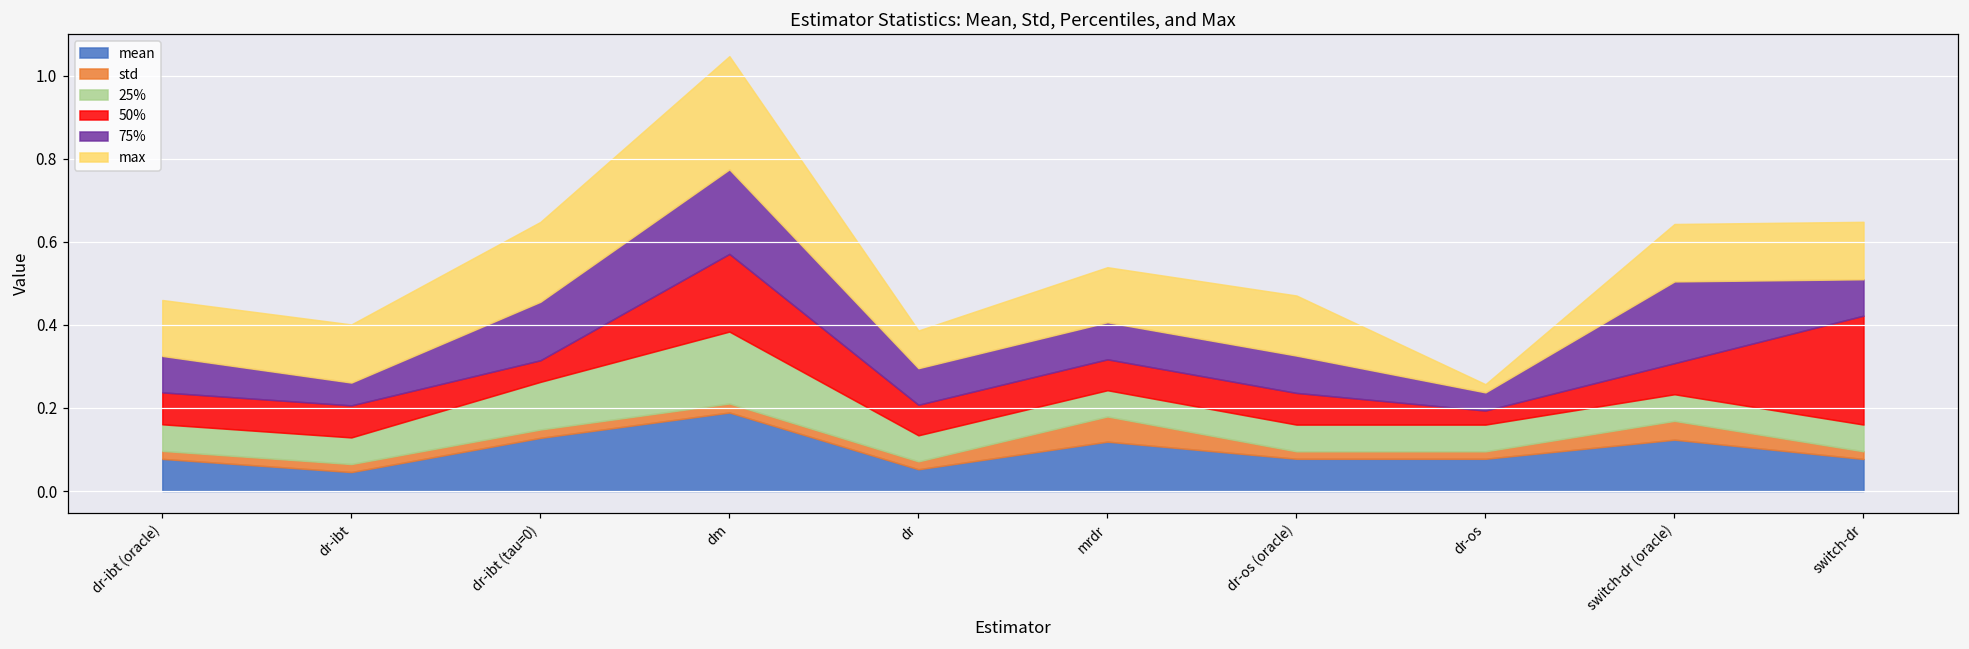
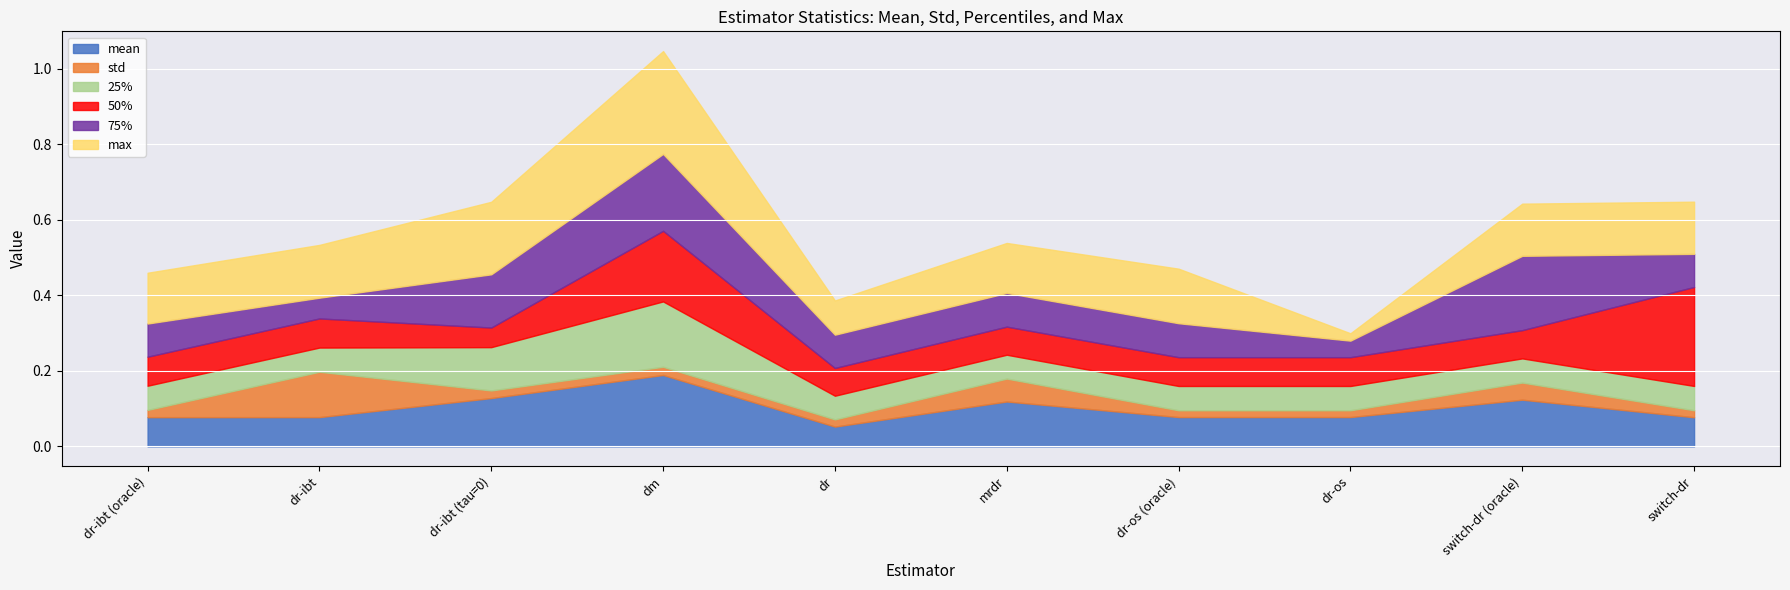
  {
    "mean": {
      "dr-ibt (oracle)": 0.08,
-     "dr-ibt": 0.05,
+     "dr-ibt": 0.08,
      "dr-ibt (tau=0)": 0.13,
      "dm": 0.19,
      "dr": 0.05,
      "mrdr": 0.12,
      "dr-os (oracle)": 0.08,
      "dr-os": 0.08,
      "switch-dr (oracle)": 0.12,
      "switch-dr": 0.08
    },
    "std": {
      "dr-ibt (oracle)": 0.02,
-     "dr-ibt": 0.02,
+     "dr-ibt": 0.12,
      "dr-ibt (tau=0)": 0.02,
      "dm": 0.02,
      "dr": 0.02,
      "mrdr": 0.06,
      "dr-os (oracle)": 0.02,
      "dr-os": 0.02,
      "switch-dr (oracle)": 0.05,
      "switch-dr": 0.02
    },
    "25%": {
      "dr-ibt (oracle)": 0.06,
      "dr-ibt": 0.06,
      "dr-ibt (tau=0)": 0.11,
      "dm": 0.17,
      "dr": 0.06,
      "mrdr": 0.06,
      "dr-os (oracle)": 0.06,
      "dr-os": 0.06,
      "switch-dr (oracle)": 0.06,
      "switch-dr": 0.06
    },
    "50%": {
      "dr-ibt (oracle)": 0.08,
      "dr-ibt": 0.08,
      "dr-ibt (tau=0)": 0.05,
      "dm": 0.19,
      "dr": 0.07,
      "mrdr": 0.07,
      "dr-os (oracle)": 0.08,
-     "dr-os": 0.03,
+     "dr-os": 0.08,
      "switch-dr (oracle)": 0.07,
      "switch-dr": 0.26
    },
    "75%": {
      "dr-ibt (oracle)": 0.09,
      "dr-ibt": 0.06,
      "dr-ibt (tau=0)": 0.14,
      "dm": 0.20,
      "dr": 0.09,
      "mrdr": 0.09,
      "dr-os (oracle)": 0.09,
      "dr-os": 0.04,
      "switch-dr (oracle)": 0.20,
      "switch-dr": 0.09
    },
    "max": {
      "dr-ibt (oracle)": 0.13,
      "dr-ibt": 0.14,
      "dr-ibt (tau=0)": 0.19,
      "dm": 0.27,
      "dr": 0.09,
      "mrdr": 0.13,
      "dr-os (oracle)": 0.14,
      "dr-os": 0.02,
      "switch-dr (oracle)": 0.14,
      "switch-dr": 0.14
    }
  }
